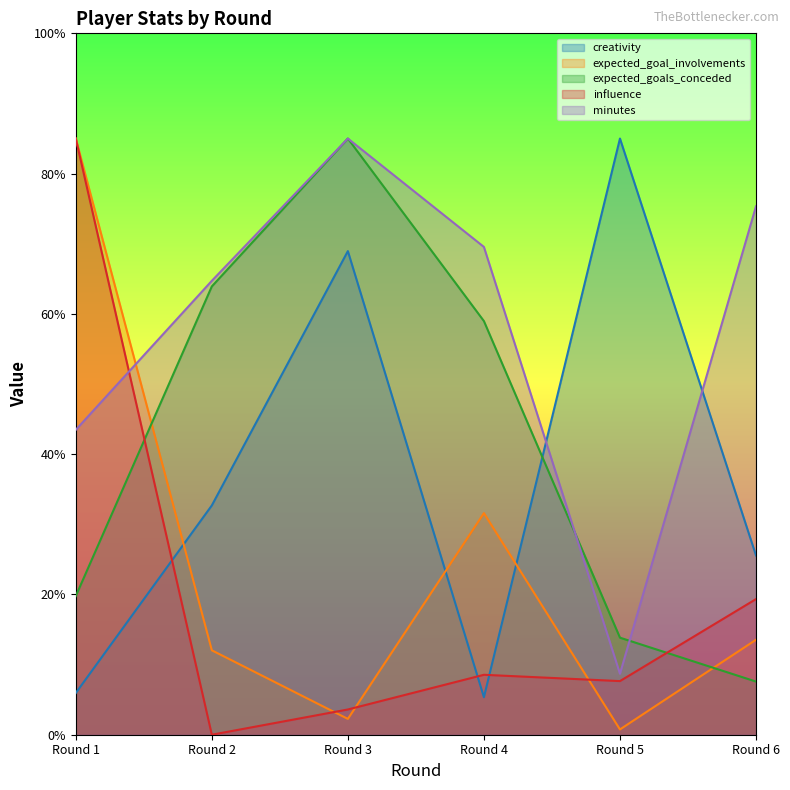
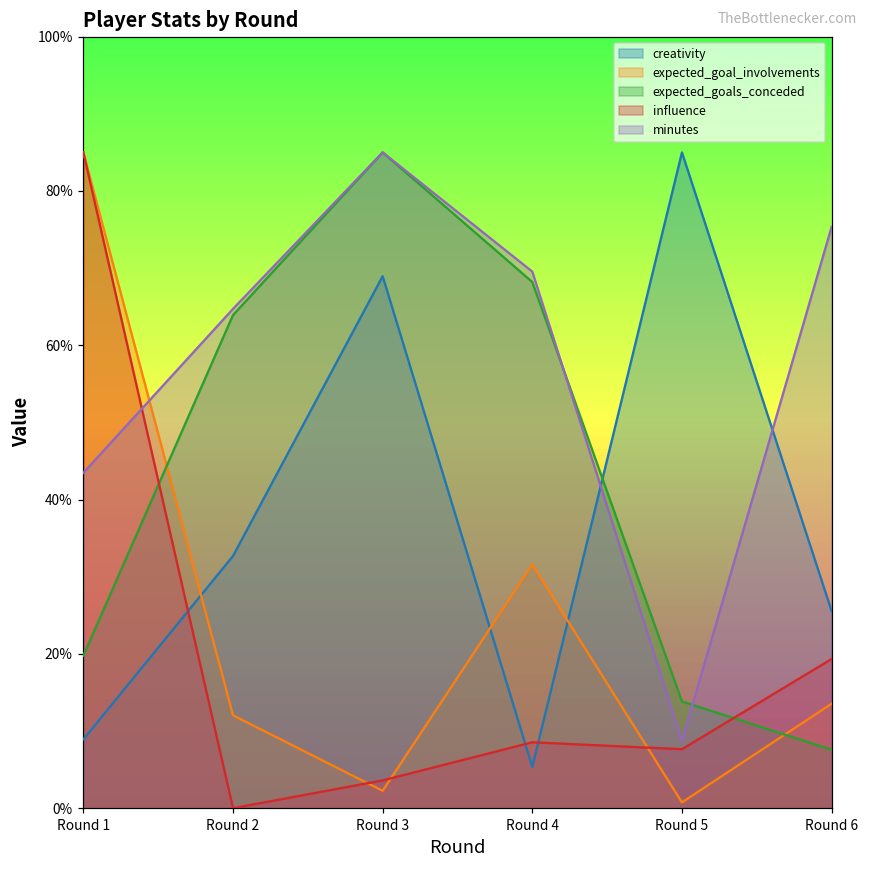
  {
    "creativity": {
-     "Round 1": "6%",
+     "Round 1": "9%",
      "Round 2": "33%",
      "Round 3": "69%",
      "Round 4": "5%",
      "Round 5": "85%",
      "Round 6": "26%"
    },
    "expected_goals_conceded": {
      "Round 1": "20%",
      "Round 2": "64%",
-     "Round 4": "59%",
+     "Round 4": "68%",
      "Round 5": "14%",
      "Round 6": "8%"
    },
    "minutes": {
      "Round 1": "43%",
      "Round 2": "65%",
      "Round 4": "70%",
      "Round 5": "9%",
      "Round 6": "75%"
    }
  }
